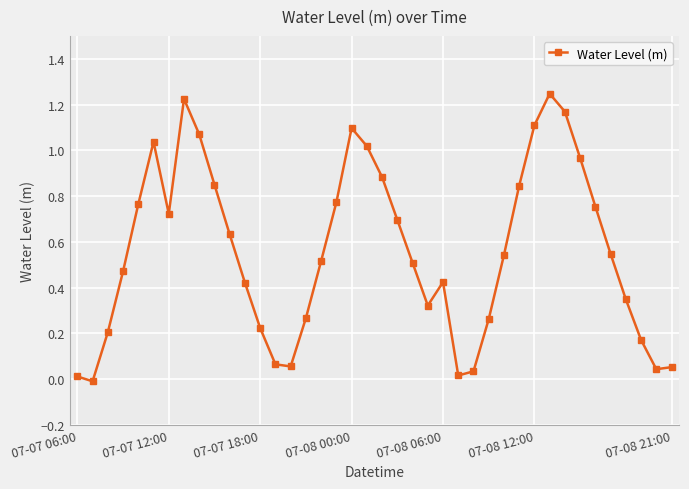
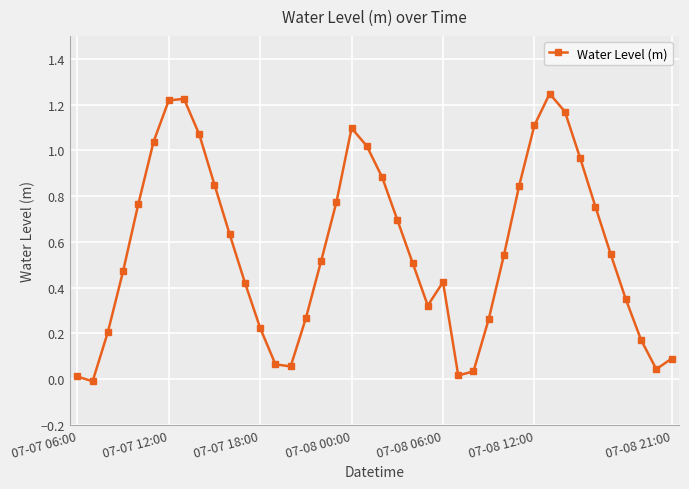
  {
    "07-07 06:00": 0.01,
-   "07-07 12:00": 0.72,
+   "07-07 12:00": 1.22,
    "07-07 18:00": 0.22,
    "07-08 00:00": 1.10,
    "07-08 06:00": 0.42,
    "07-08 12:00": 1.11,
-   "07-08 21:00": 0.05
+   "07-08 21:00": 0.09
  }
